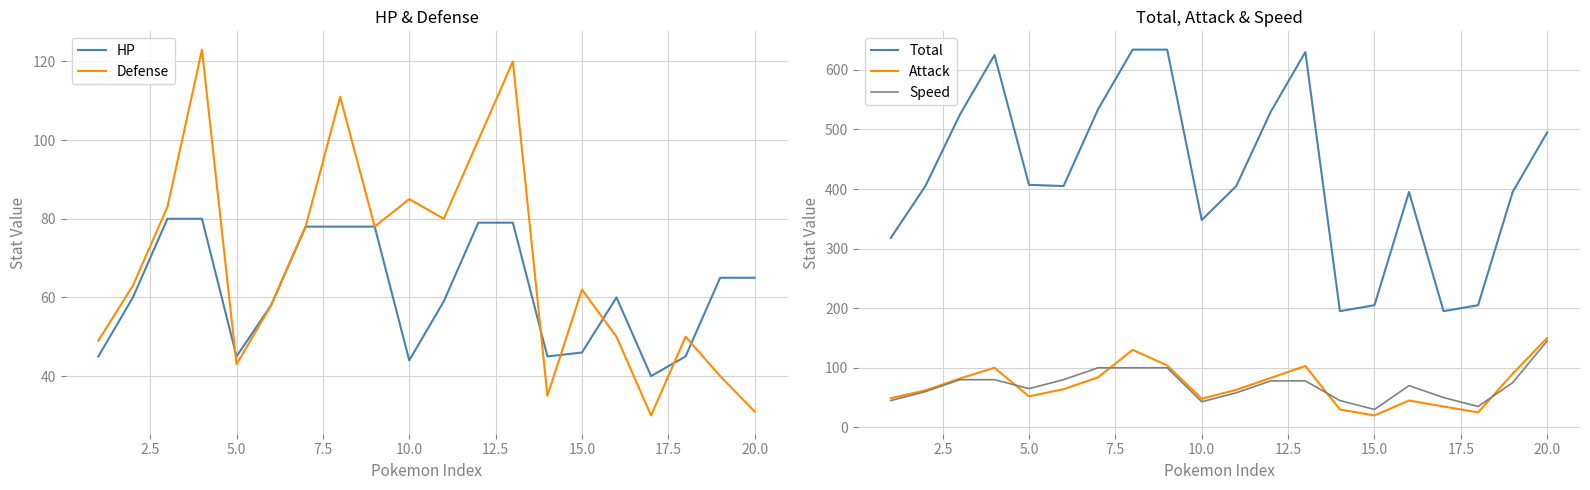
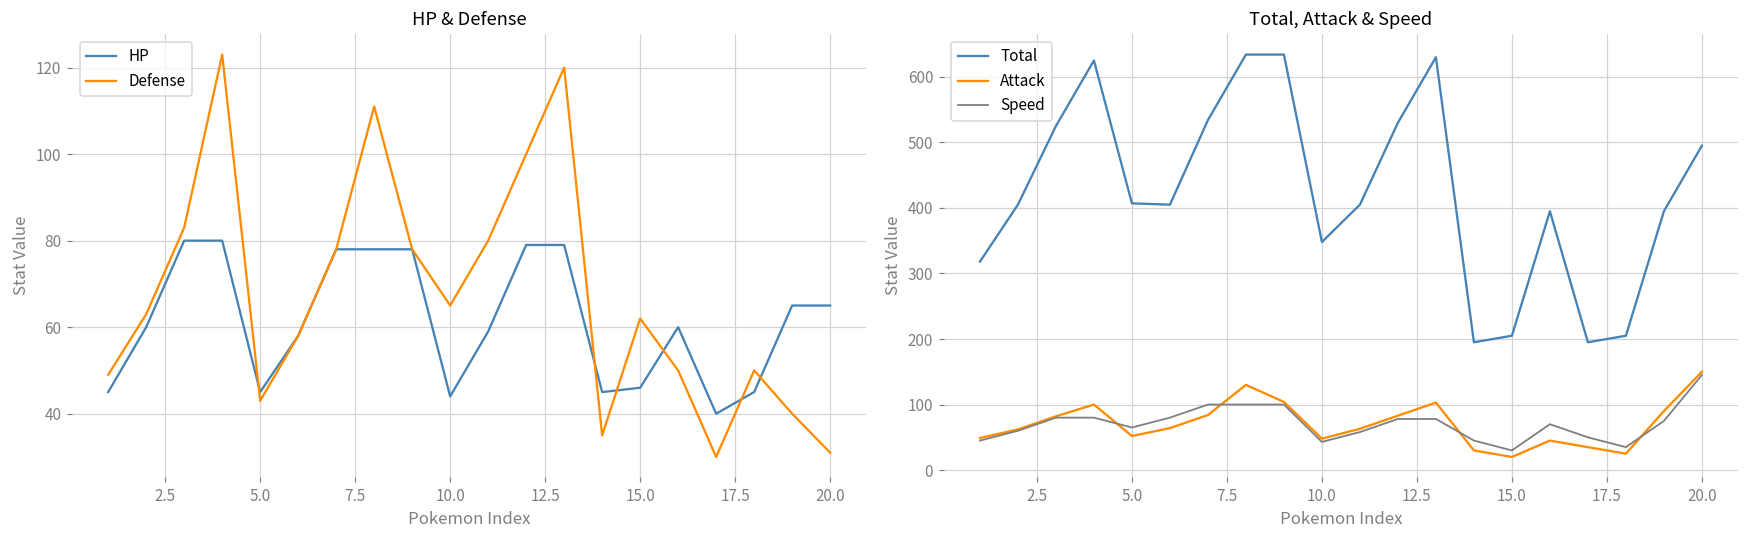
  {
    "HP & Defense": {
      "HP": {
        "5.0": 45,
        "10.0": 44,
        "15.0": 46,
        "20.0": 65
      },
      "Defense": {
        "5.0": 43,
-       "10.0": 85,
+       "10.0": 65,
        "15.0": 62,
        "20.0": 31
      }
    },
    "Total, Attack & Speed": {
      "Total": {
        "5.0": 410,
        "10.0": 350,
        "15.0": 210,
        "20.0": 500
      },
      "Attack": {
        "5.0": 50,
        "10.0": 50,
        "15.0": 20,
        "20.0": 150
      },
      "Speed": {
        "5.0": 70,
        "10.0": 40,
        "15.0": 30,
        "20.0": 150
      }
    }
  }
